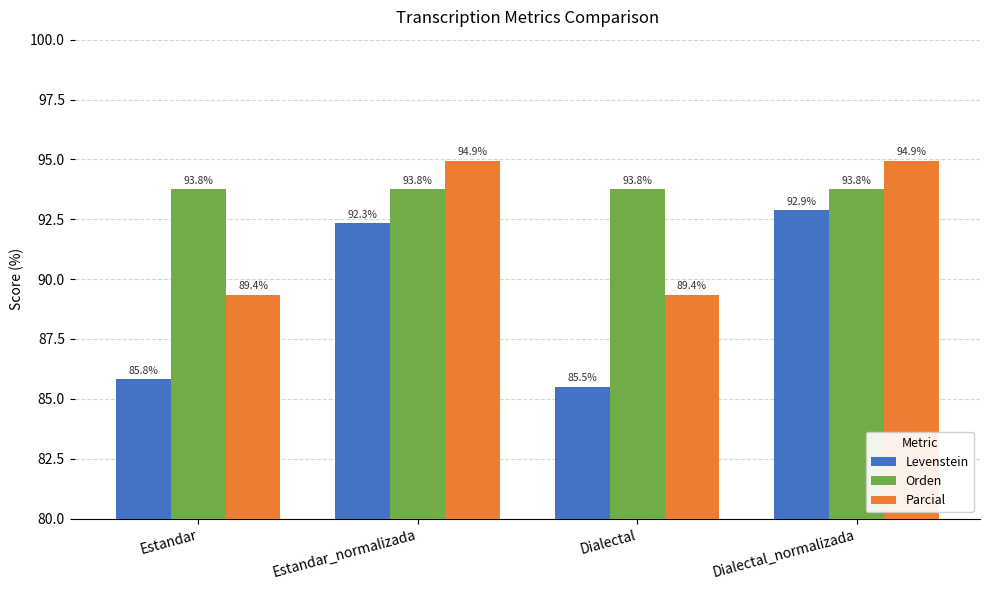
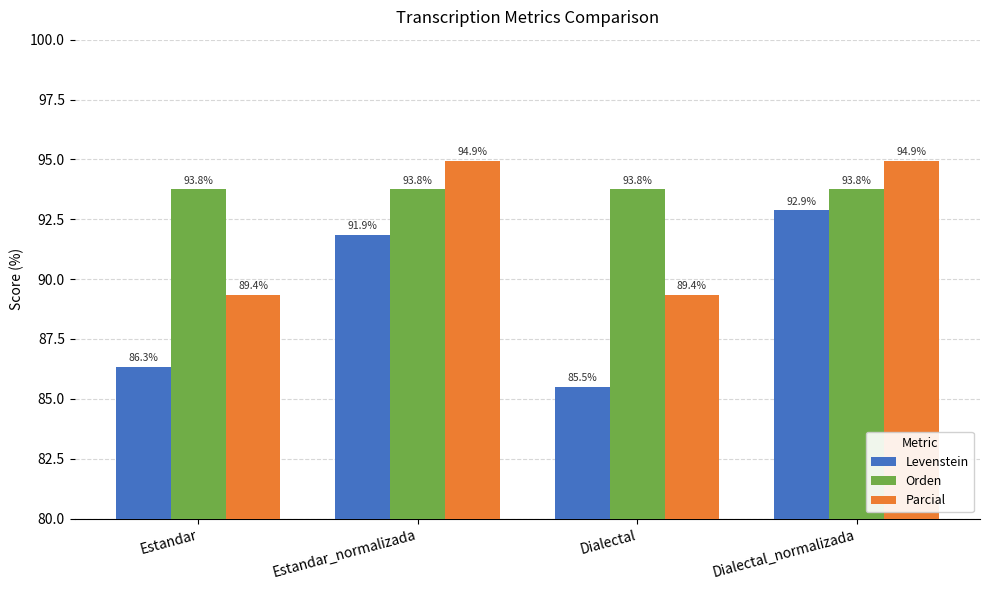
  {
    "Levenstein": {
-     "Estandar": "85.8%",
-     "Estandar_normalizada": "92.3%",
+     "Estandar": "86.3%",
+     "Estandar_normalizada": "91.9%",
      "Dialectal": "85.5%",
      "Dialectal_normalizada": "92.9%"
    },
    "Orden": {
      "Estandar": "93.8%",
      "Estandar_normalizada": "93.8%",
      "Dialectal": "93.8%",
      "Dialectal_normalizada": "93.8%"
    },
    "Parcial": {
      "Estandar": "89.4%",
      "Estandar_normalizada": "94.9%",
      "Dialectal": "89.4%",
      "Dialectal_normalizada": "94.9%"
    }
  }
